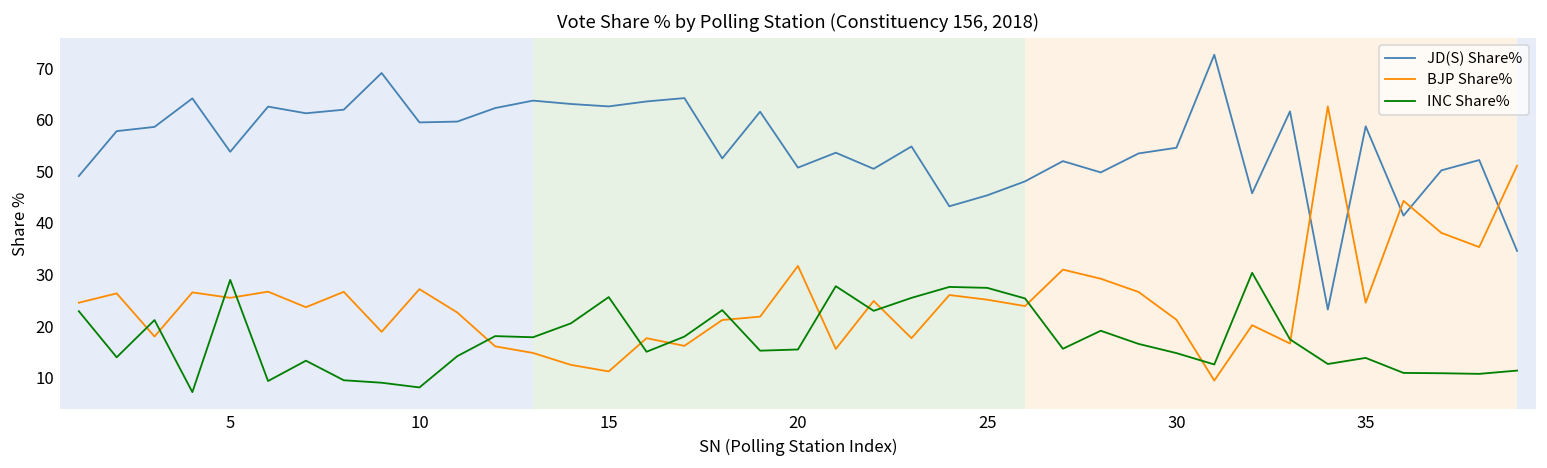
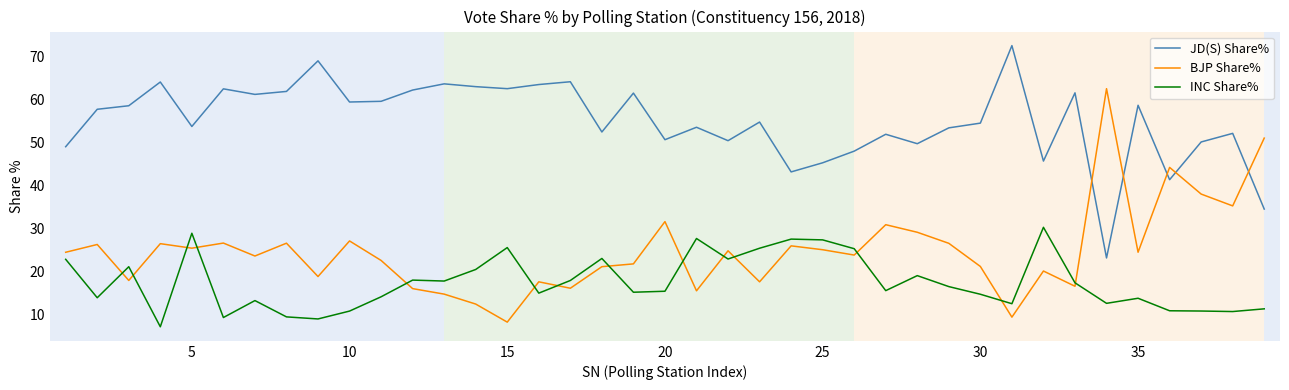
  {
    "JD(S) Share%": {
      "5": 54,
      "10": 59,
      "15": 63,
      "20": 51,
      "25": 45,
      "30": 55,
      "35": 59
    },
    "BJP Share%": {
      "5": 25,
      "10": 27,
-     "15": 11,
+     "15": 8,
      "20": 32,
      "25": 25,
      "30": 21,
      "35": 25
    },
    "INC Share%": {
      "5": 29,
-     "10": 8,
+     "10": 11,
      "15": 26,
      "20": 15,
      "25": 27,
      "30": 15,
      "35": 14
    }
  }
